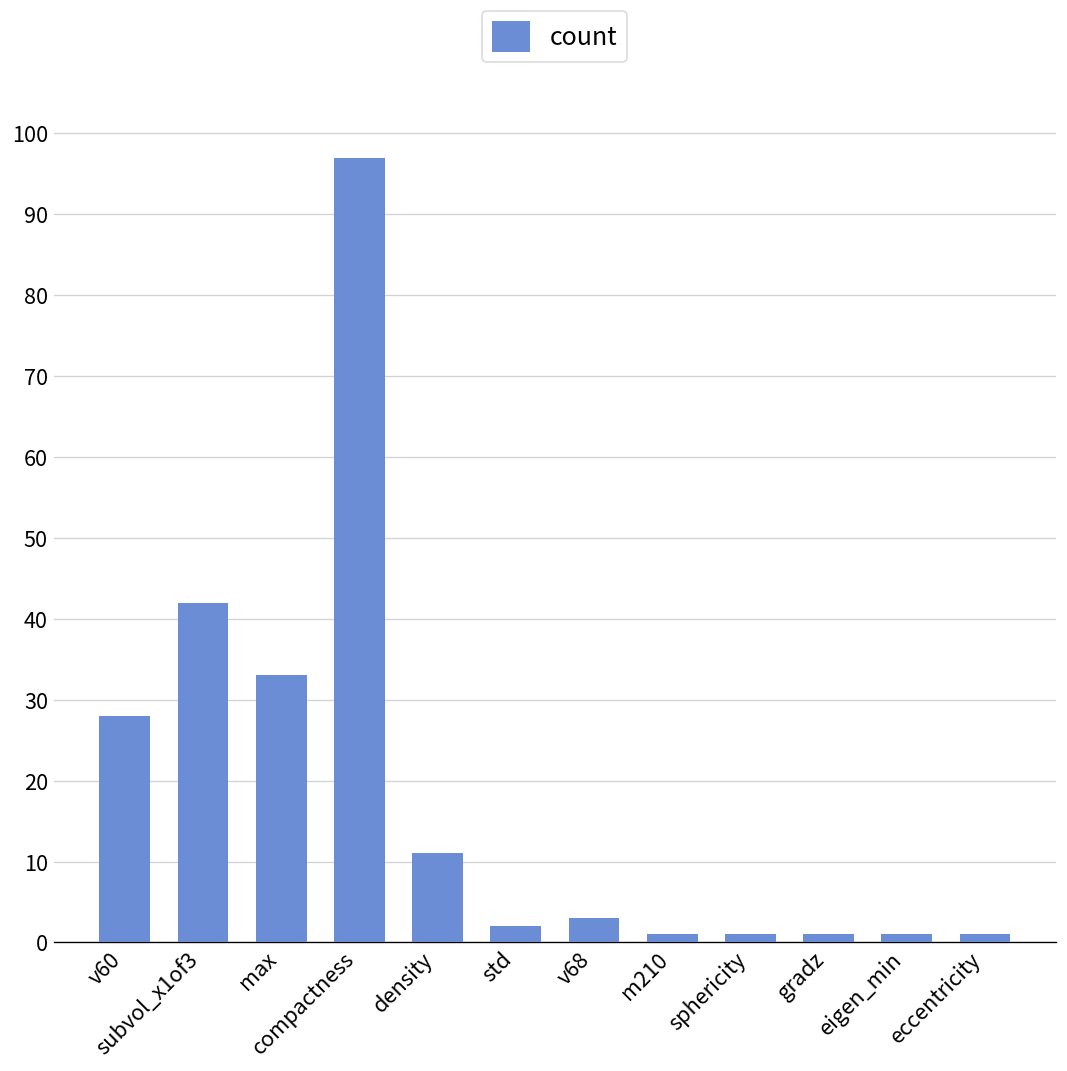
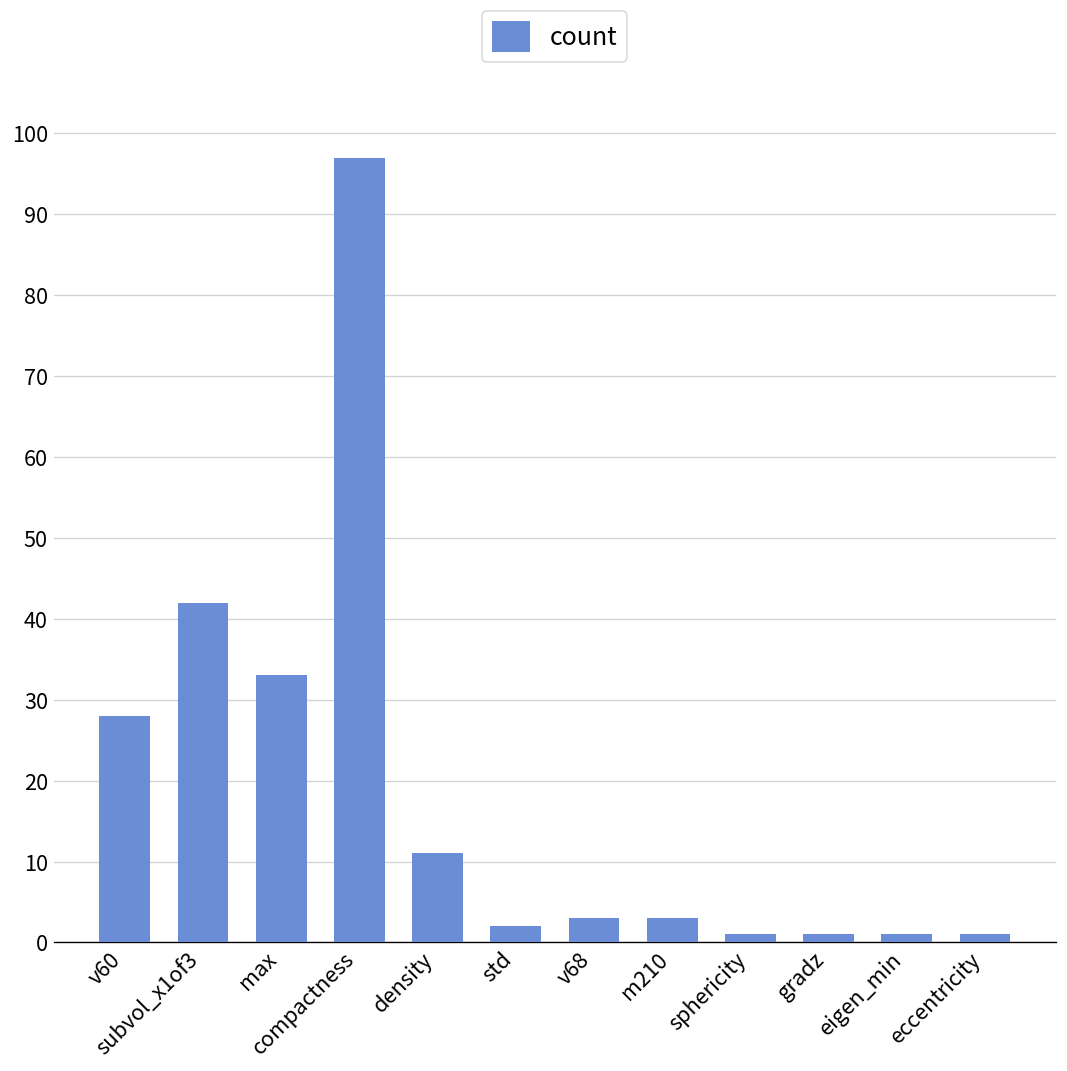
  {
    "v60": 28,
    "subvol_x1of3": 42,
    "max": 33,
    "compactness": 97,
    "density": 11,
    "std": 2,
    "v68": 3,
-   "m210": 1,
+   "m210": 3,
    "sphericity": 1,
    "gradz": 1,
    "eigen_min": 1,
    "eccentricity": 1
  }
